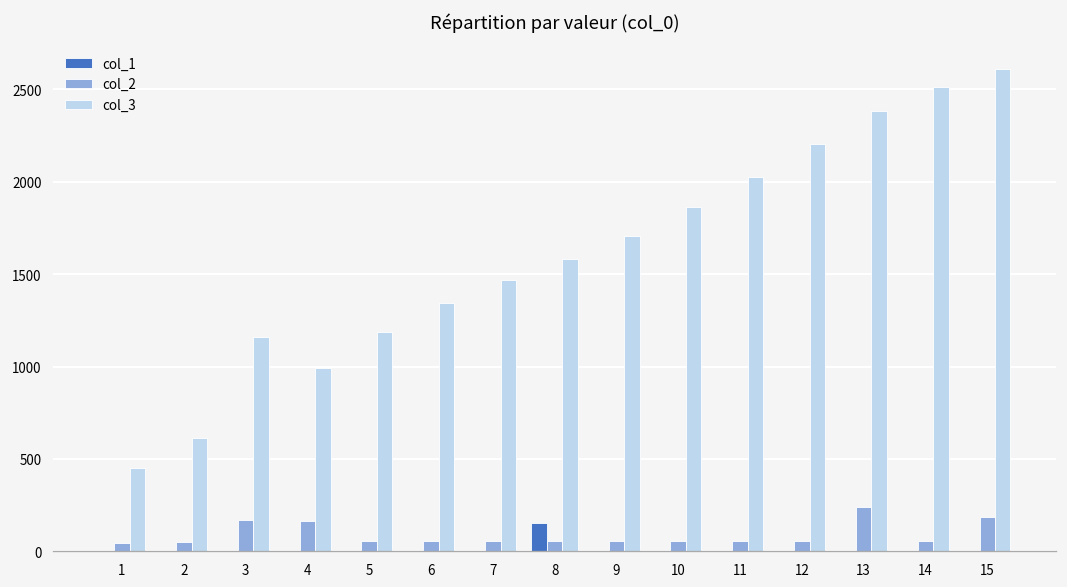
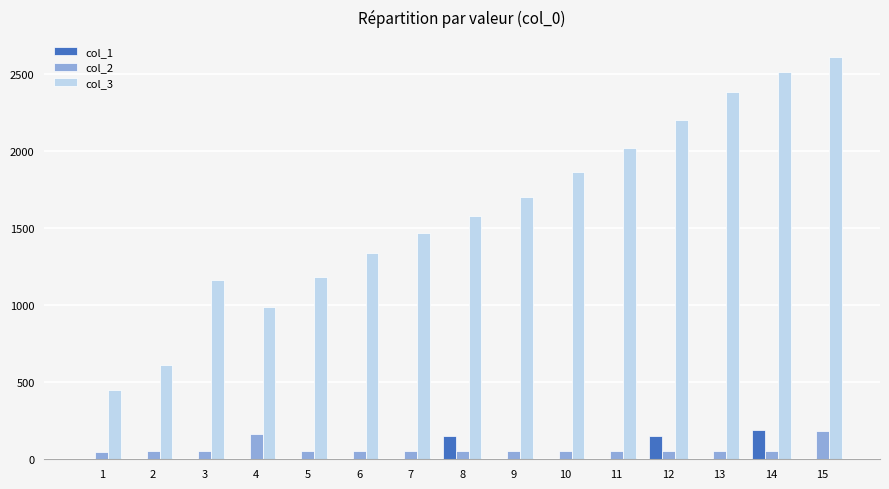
  {
    "col_1": {
      "8": 150,
-     "12": 0,
-     "14": 0
+     "12": 150,
+     "14": 190
    },
    "col_2": {
      "1": 50,
      "2": 50,
-     "3": 170,
+     "3": 50,
      "4": 160,
      "5": 60,
      "6": 60,
      "7": 60,
      "8": 60,
      "9": 60,
      "10": 60,
      "11": 50,
      "12": 50,
-     "13": 240,
+     "13": 60,
      "14": 60,
      "15": 180
    },
    "col_3": {
      "1": 450,
      "2": 610,
      "3": 1160,
      "4": 990,
      "5": 1190,
      "6": 1340,
      "7": 1470,
      "8": 1580,
      "9": 1700,
      "10": 1860,
      "11": 2020,
      "12": 2200,
      "13": 2390,
      "14": 2510,
      "15": 2610
    }
  }
